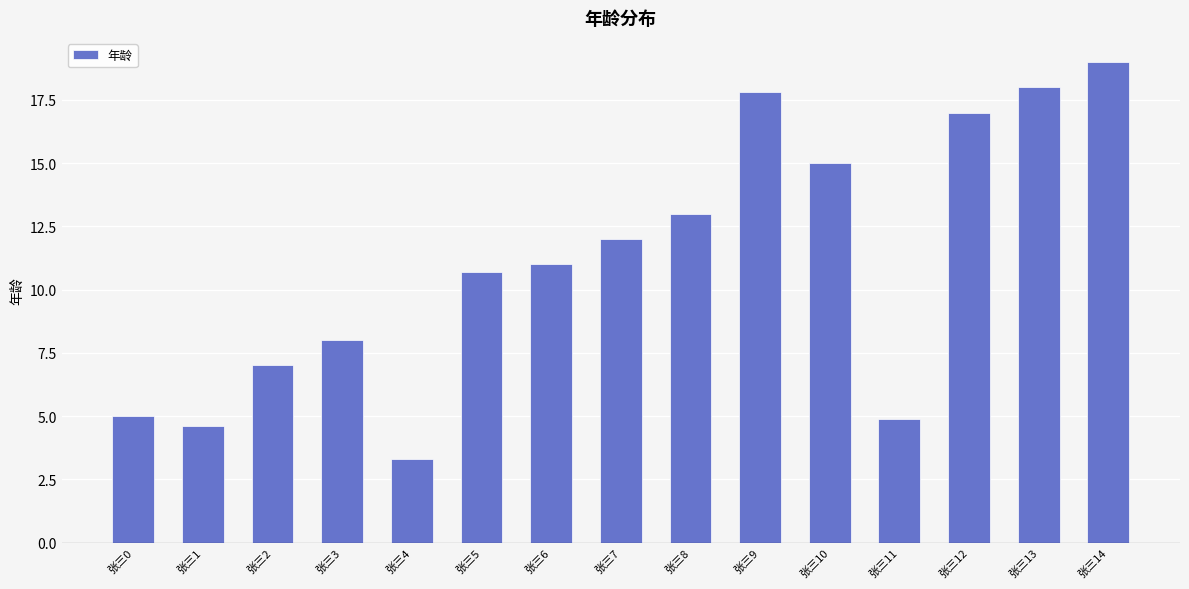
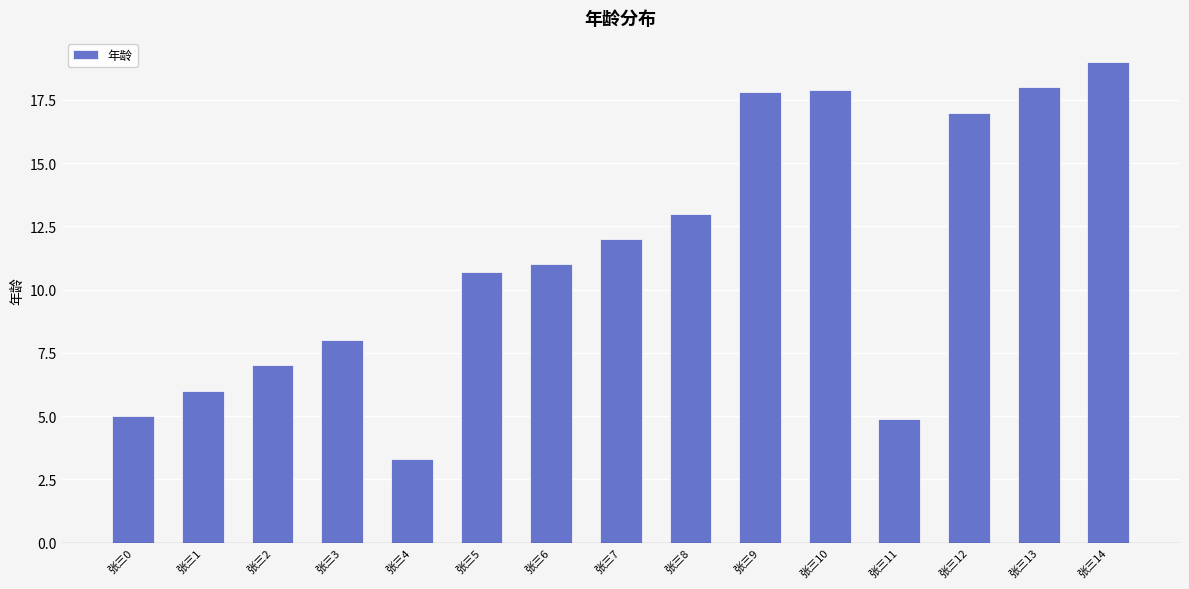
  {
    "张三0": 5.0,
-   "张三1": 4.6,
+   "张三1": 6.0,
    "张三2": 7.0,
    "张三3": 8.0,
    "张三4": 3.3,
    "张三5": 10.7,
    "张三6": 11.0,
    "张三7": 12.0,
    "张三8": 13.0,
    "张三9": 17.8,
-   "张三10": 15.0,
+   "张三10": 17.9,
    "张三11": 4.9,
    "张三12": 17.0,
    "张三13": 18.0,
    "张三14": 19.0
  }
